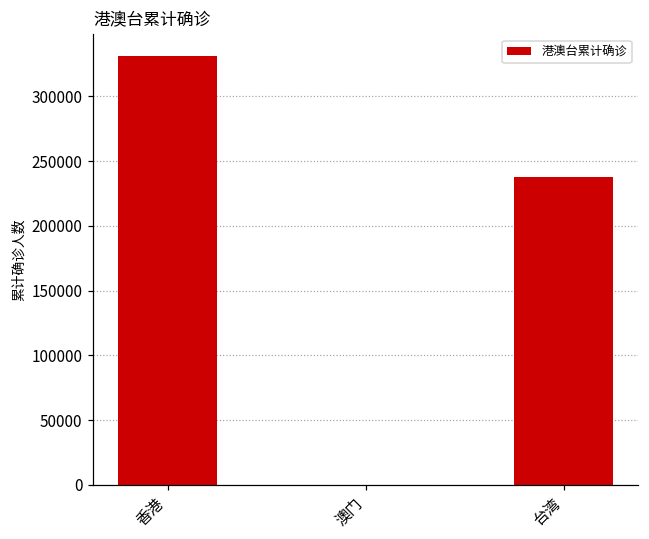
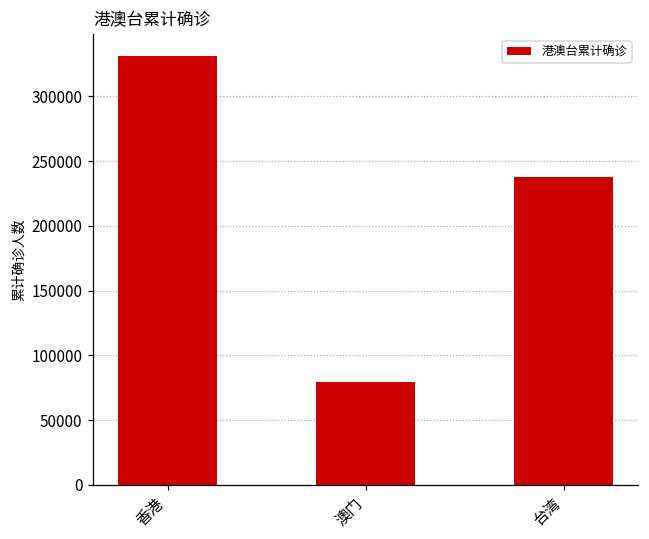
  {
    "香港": 331000,
-   "澳门": 0,
+   "澳门": 79000,
    "台湾": 237000
  }
